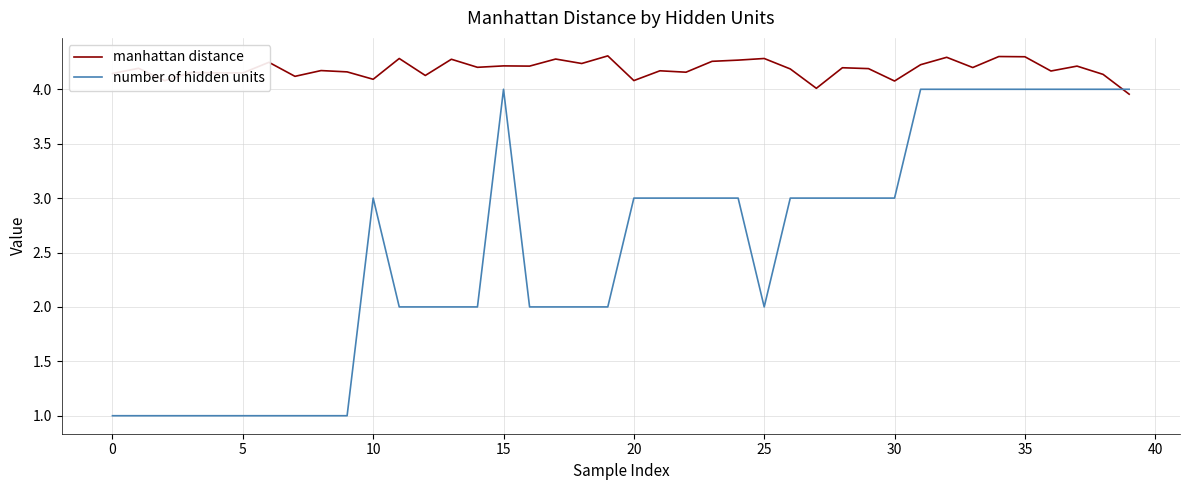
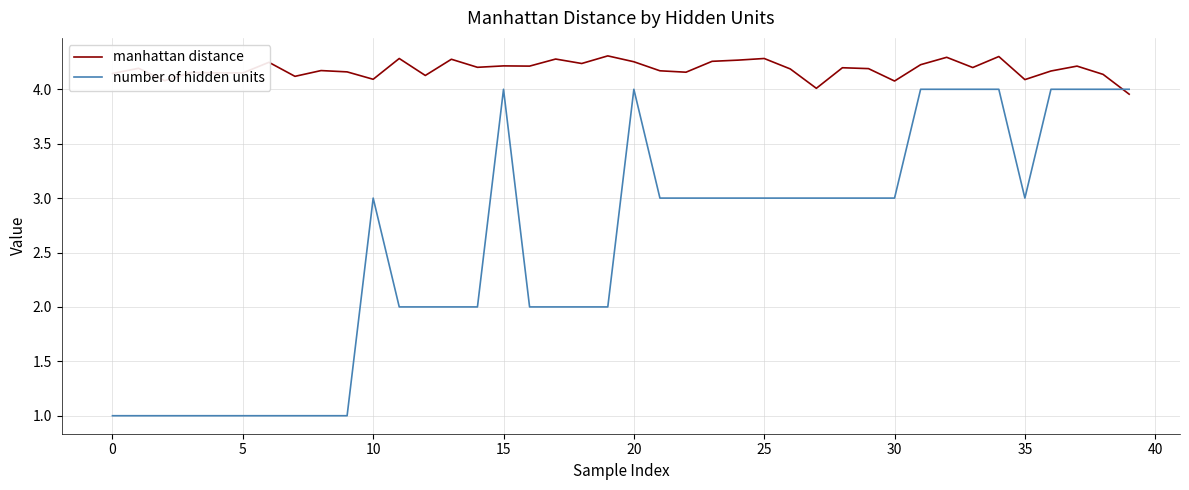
  {
    "manhattan distance": {
      "10": 4.09,
      "15": 4.22,
-     "20": 4.08,
+     "20": 4.25,
      "25": 4.28,
      "30": 4.08,
-     "35": 4.30
+     "35": 4.09
    },
    "number of hidden units": {
      "0": 1,
      "5": 1,
      "10": 3,
      "15": 4,
-     "20": 3,
-     "25": 2,
+     "20": 4,
+     "25": 3,
      "30": 3,
-     "35": 4
+     "35": 3
    }
  }
